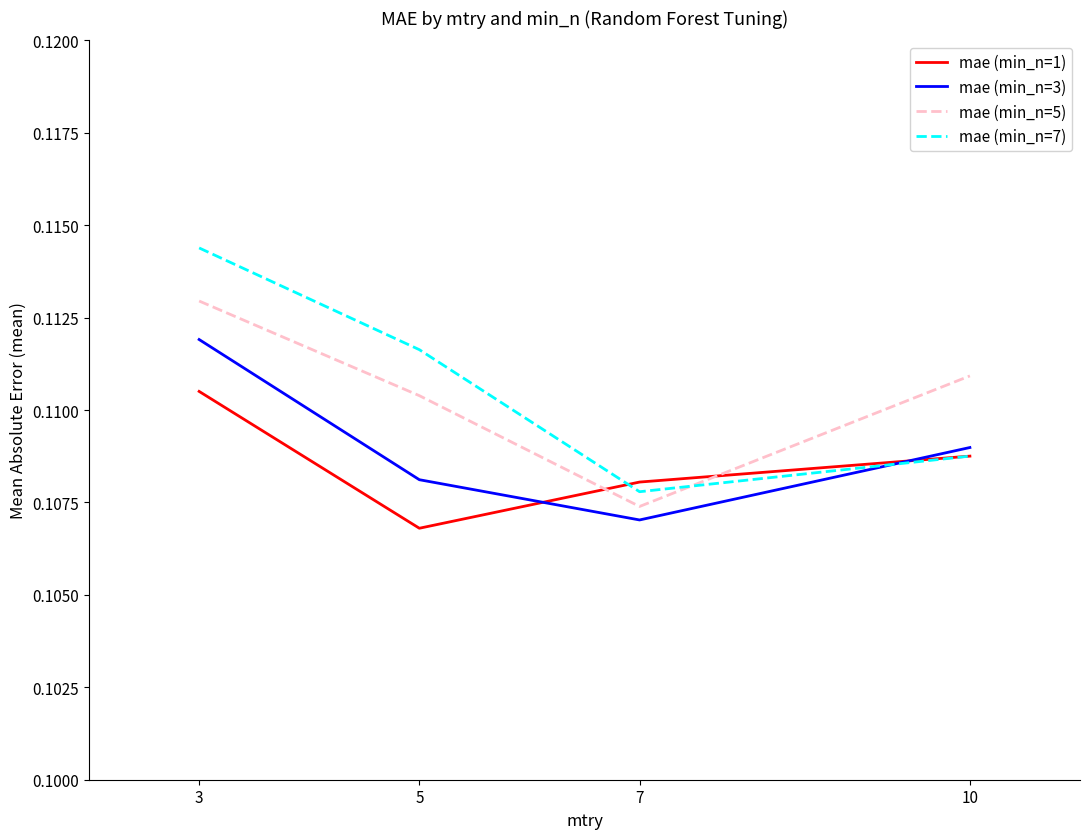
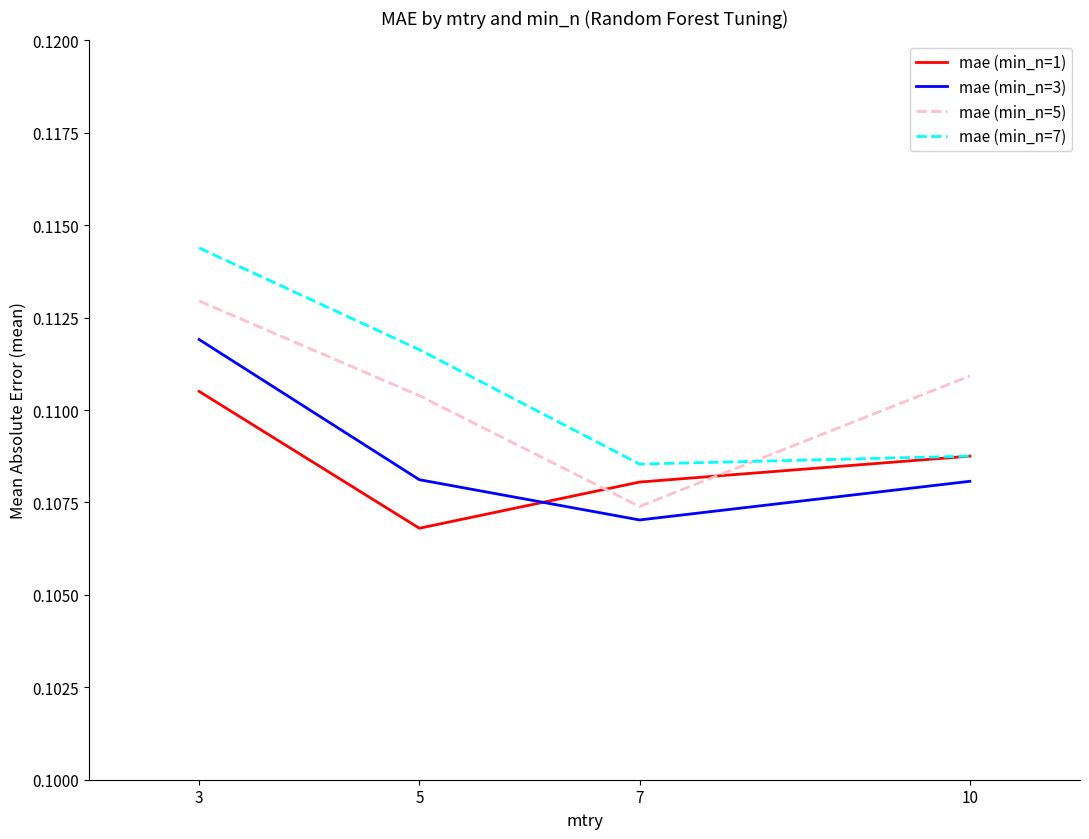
  {
    "mae (min_n=1)": {
      "3": 0.1105,
      "5": 0.1068,
      "7": 0.1081
    },
    "mae (min_n=3)": {
      "3": 0.1119,
      "5": 0.1081,
      "7": 0.1070,
-     "10": 0.1090
+     "10": 0.1081
    },
    "mae (min_n=5)": {
      "3": 0.1129,
      "5": 0.1104,
      "7": 0.1074,
      "10": 0.1109
    },
    "mae (min_n=7)": {
      "3": 0.1144,
      "5": 0.1116,
-     "7": 0.1078
+     "7": 0.1085
    }
  }
